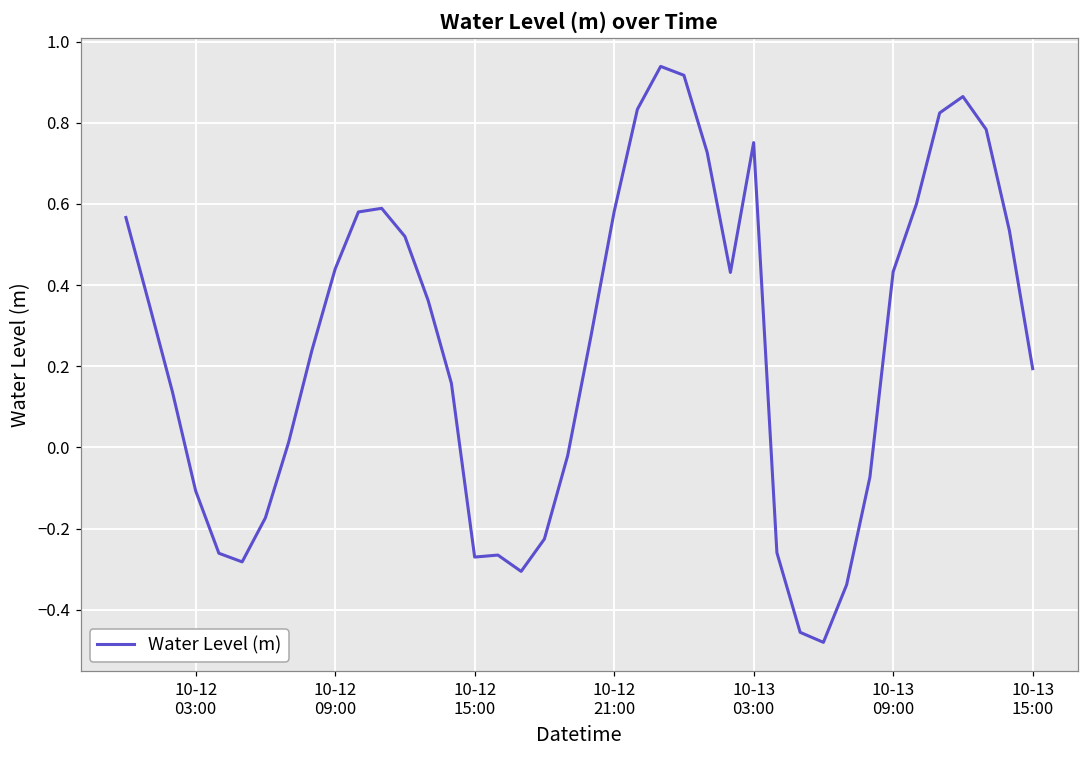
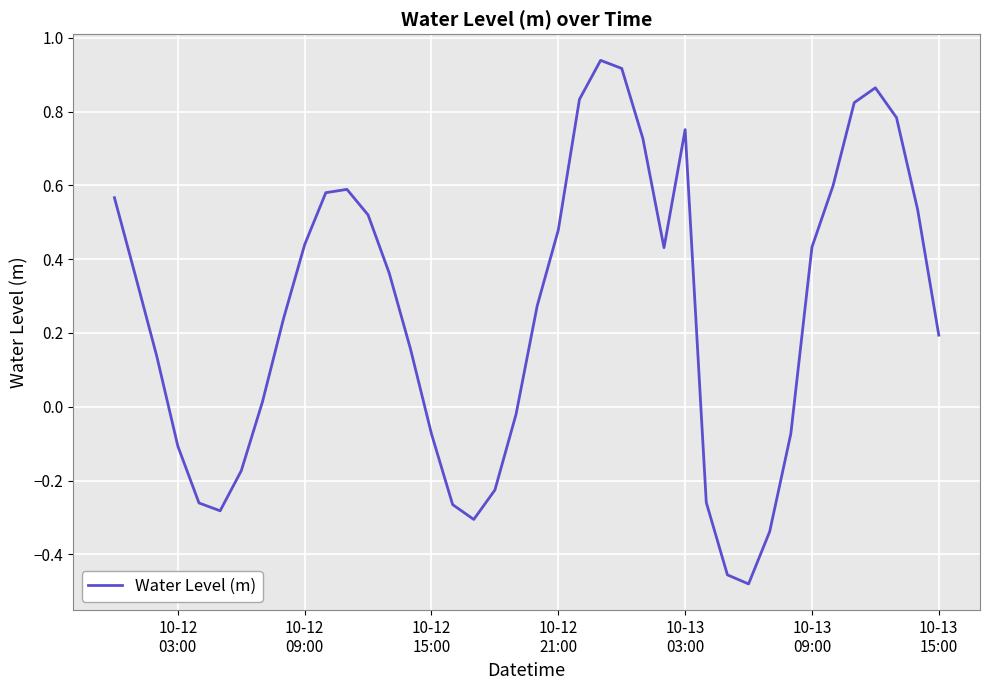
  {
    "10-12 03:00": -0.11,
    "10-12 09:00": 0.44,
-   "10-12 15:00": -0.27,
-   "10-12 21:00": 0.58,
+   "10-12 15:00": -0.07,
+   "10-12 21:00": 0.48,
    "10-13 03:00": 0.75,
    "10-13 09:00": 0.43,
    "10-13 15:00": 0.19
  }
